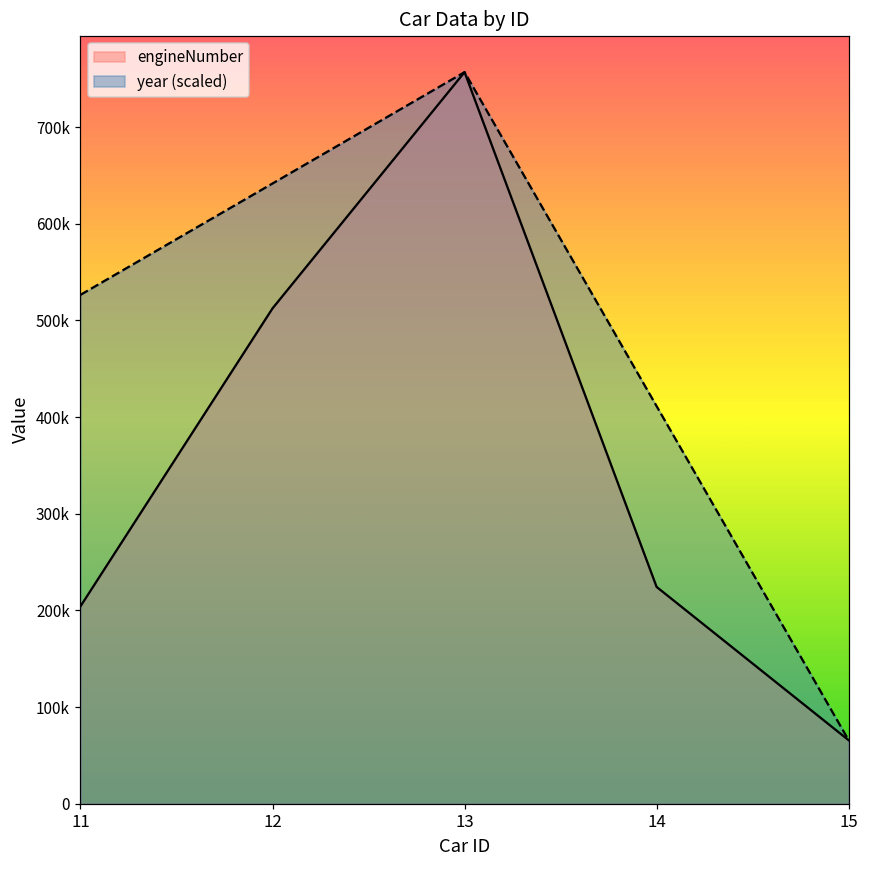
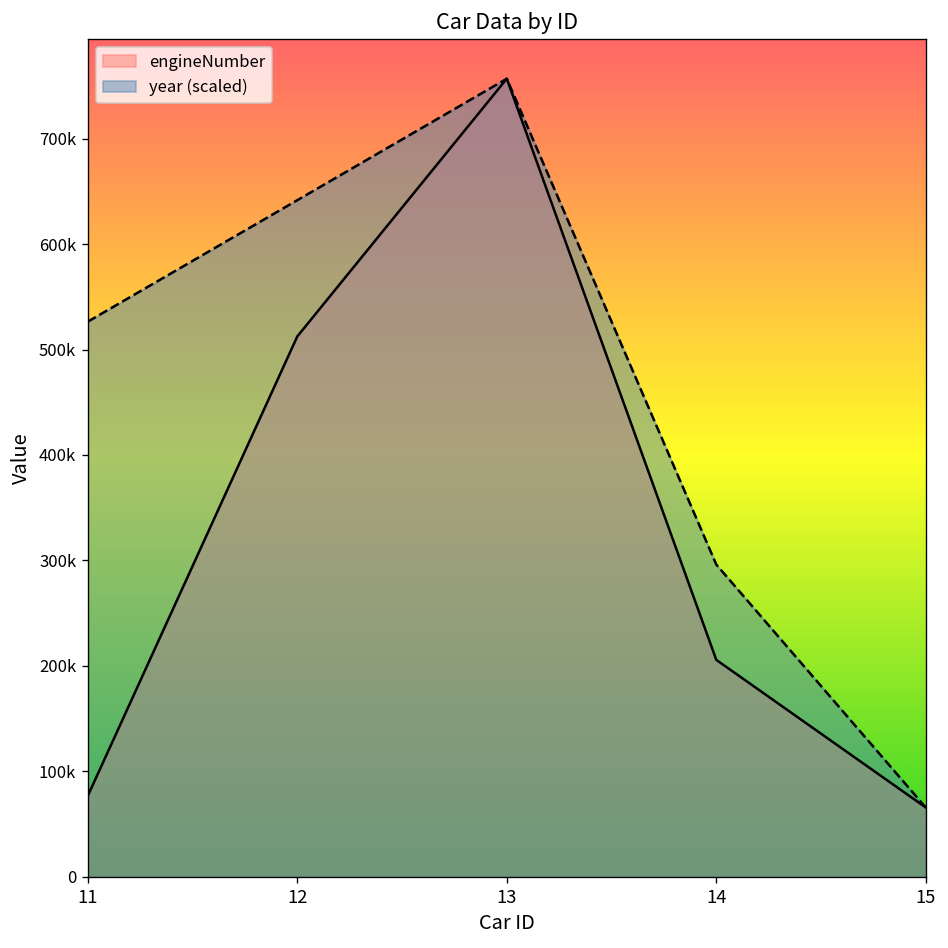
  {
    "engineNumber": {
-     "11": 200000,
+     "11": 80000,
      "12": 510000,
-     "14": 220000
+     "14": 210000
    },
    "year (scaled)": {
      "11": 530000,
      "12": 640000,
-     "14": 410000
+     "14": 300000
    }
  }
